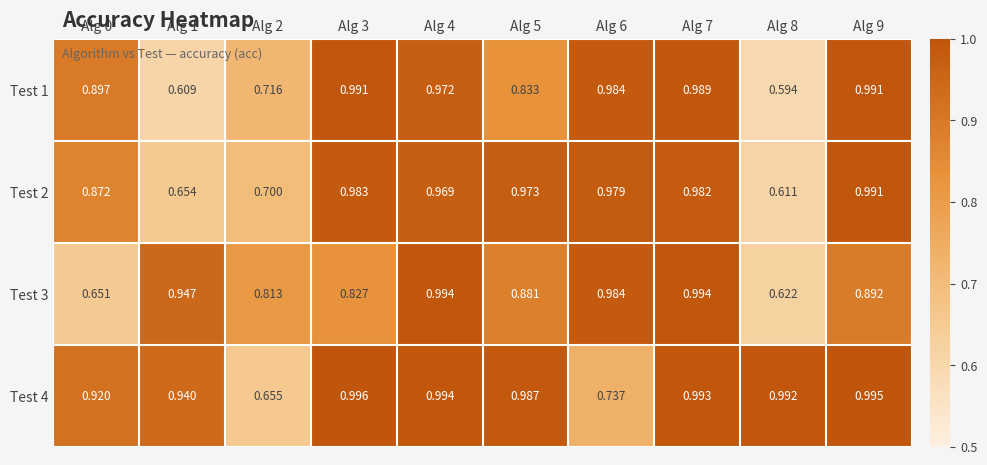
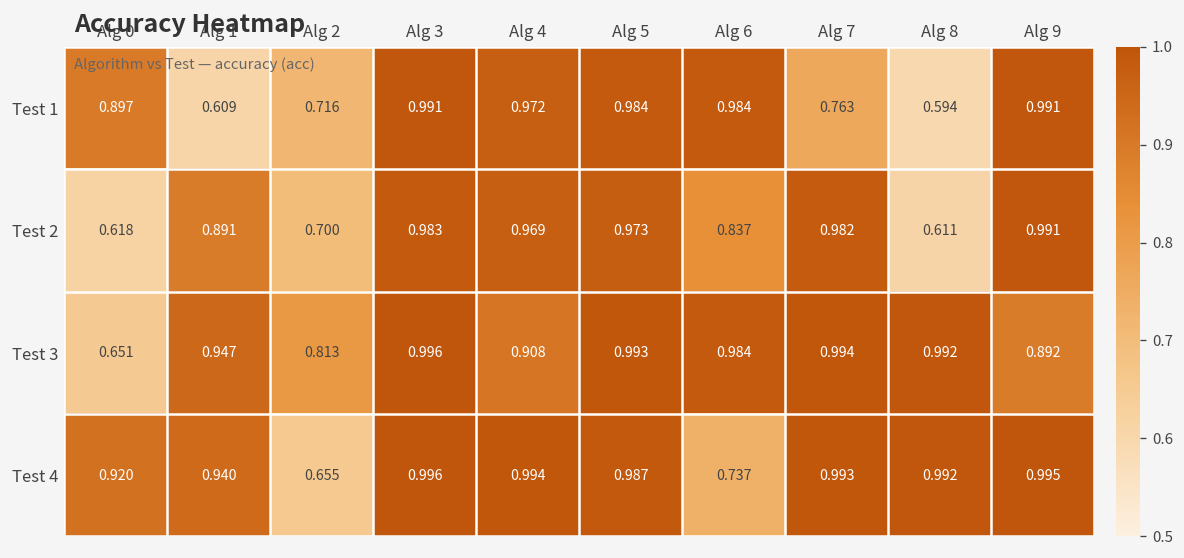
  {
    "Test 1": {
      "Alg 0": 0.897,
      "Alg 1": 0.609,
      "Alg 2": 0.716,
      "Alg 3": 0.991,
      "Alg 4": 0.972,
-     "Alg 5": 0.833,
+     "Alg 5": 0.984,
      "Alg 6": 0.984,
-     "Alg 7": 0.989,
+     "Alg 7": 0.763,
      "Alg 8": 0.594,
      "Alg 9": 0.991
    },
    "Test 2": {
-     "Alg 0": 0.872,
-     "Alg 1": 0.654,
+     "Alg 0": 0.618,
+     "Alg 1": 0.891,
      "Alg 2": 0.700,
      "Alg 3": 0.983,
      "Alg 4": 0.969,
      "Alg 5": 0.973,
-     "Alg 6": 0.979,
+     "Alg 6": 0.837,
      "Alg 7": 0.982,
      "Alg 8": 0.611,
      "Alg 9": 0.991
    },
    "Test 3": {
      "Alg 0": 0.651,
      "Alg 1": 0.947,
      "Alg 2": 0.813,
-     "Alg 3": 0.827,
-     "Alg 4": 0.994,
-     "Alg 5": 0.881,
+     "Alg 3": 0.996,
+     "Alg 4": 0.908,
+     "Alg 5": 0.993,
      "Alg 6": 0.984,
      "Alg 7": 0.994,
-     "Alg 8": 0.622,
+     "Alg 8": 0.992,
      "Alg 9": 0.892
    },
    "Test 4": {
      "Alg 0": 0.920,
      "Alg 1": 0.940,
      "Alg 2": 0.655,
      "Alg 3": 0.996,
      "Alg 4": 0.994,
      "Alg 5": 0.987,
      "Alg 6": 0.737,
      "Alg 7": 0.993,
      "Alg 8": 0.992,
      "Alg 9": 0.995
    }
  }
